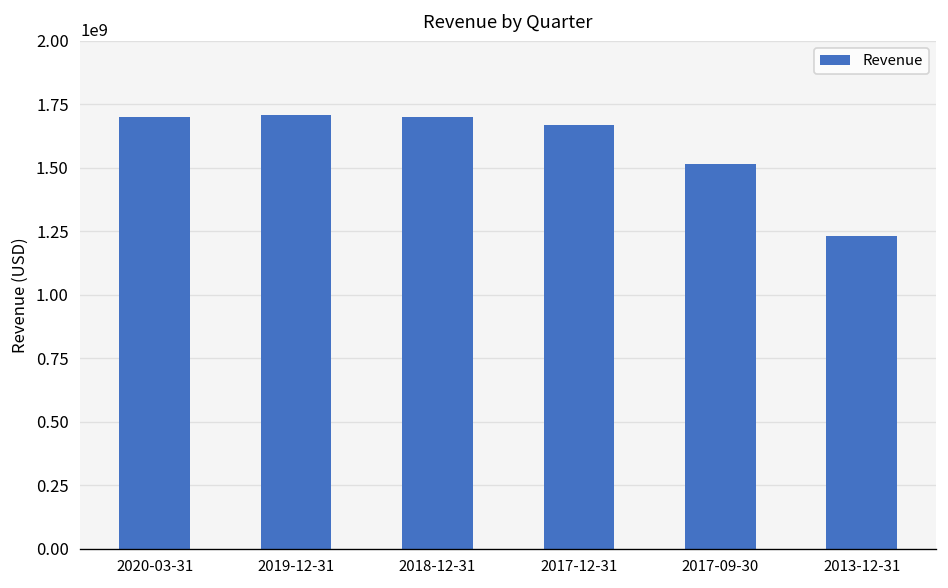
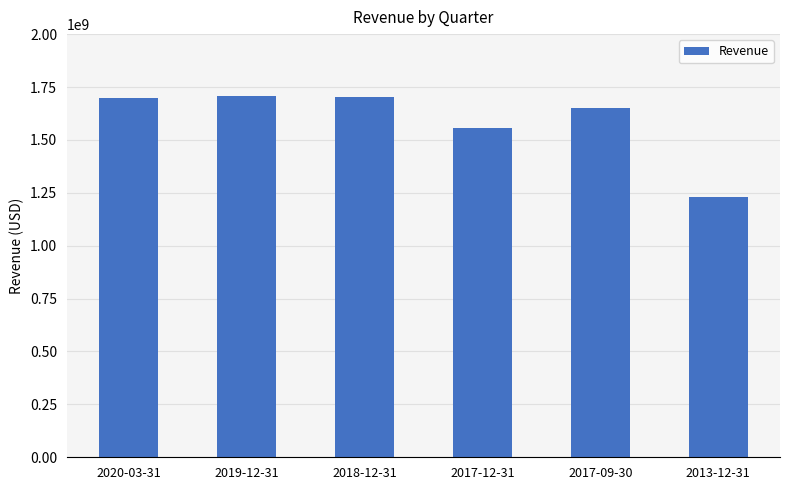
  {
    "2020-03-31": 1700000000,
    "2019-12-31": 1710000000,
    "2018-12-31": 1700000000,
-   "2017-12-31": 1670000000,
-   "2017-09-30": 1520000000,
+   "2017-12-31": 1560000000,
+   "2017-09-30": 1650000000,
    "2013-12-31": 1230000000
  }
